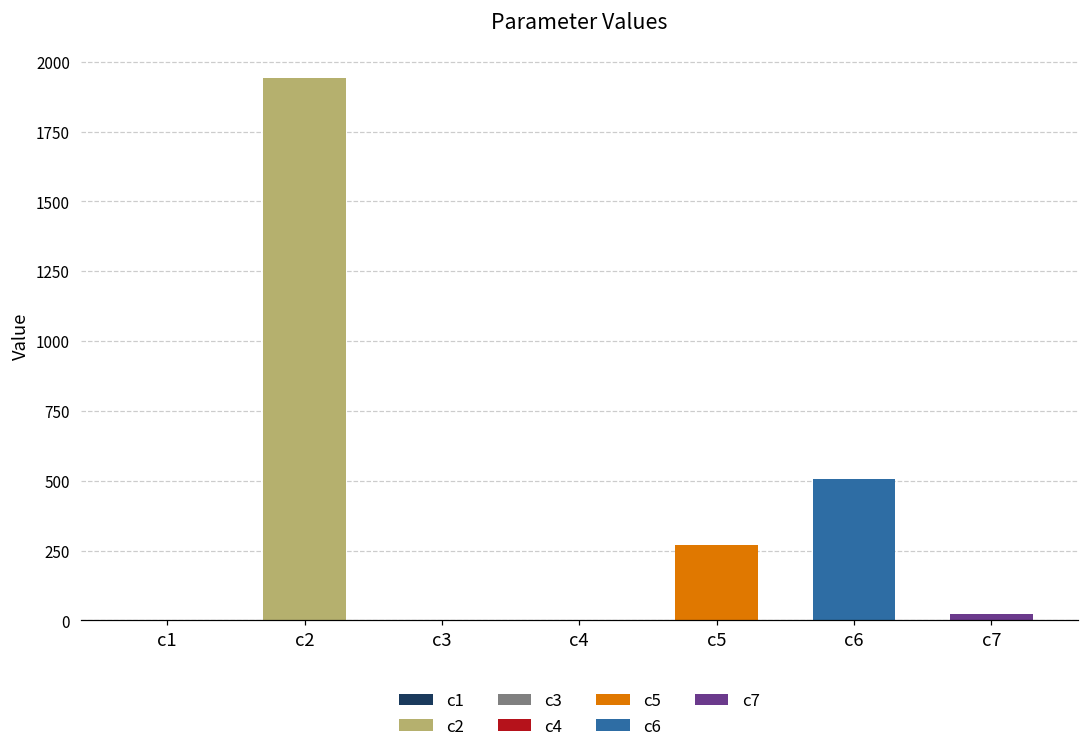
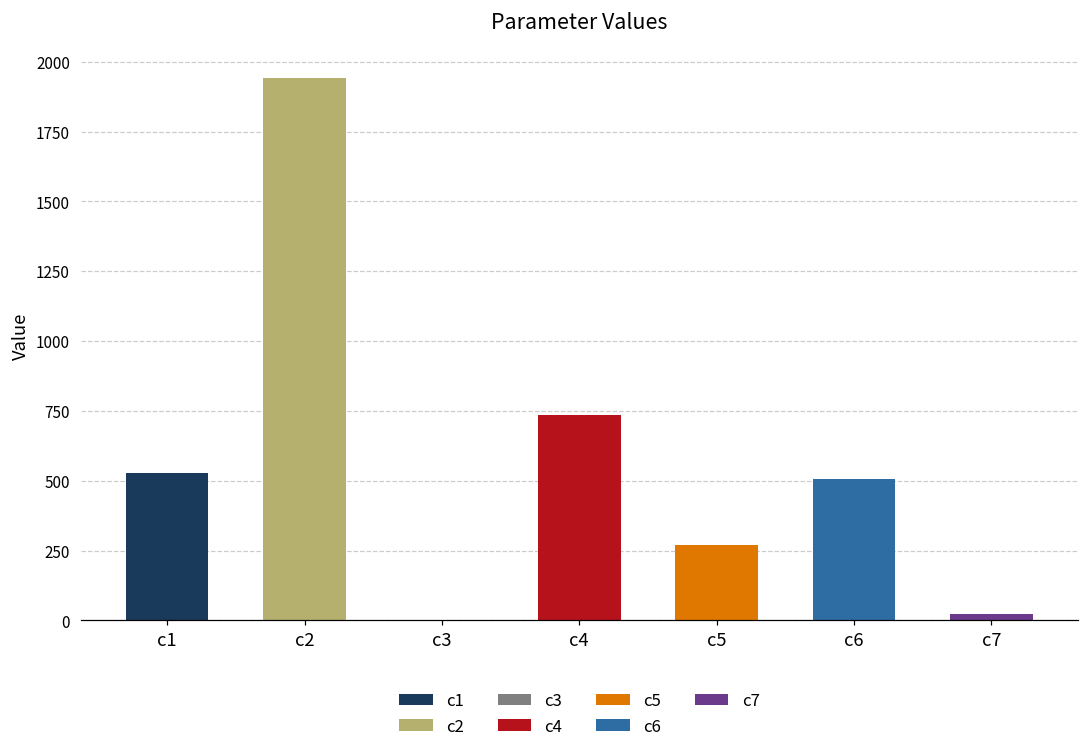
  {
-   "c1": 0,
+   "c1": 530,
    "c2": 1940,
-   "c4": 0,
+   "c4": 740,
    "c5": 270,
    "c6": 510,
    "c7": 20
  }
